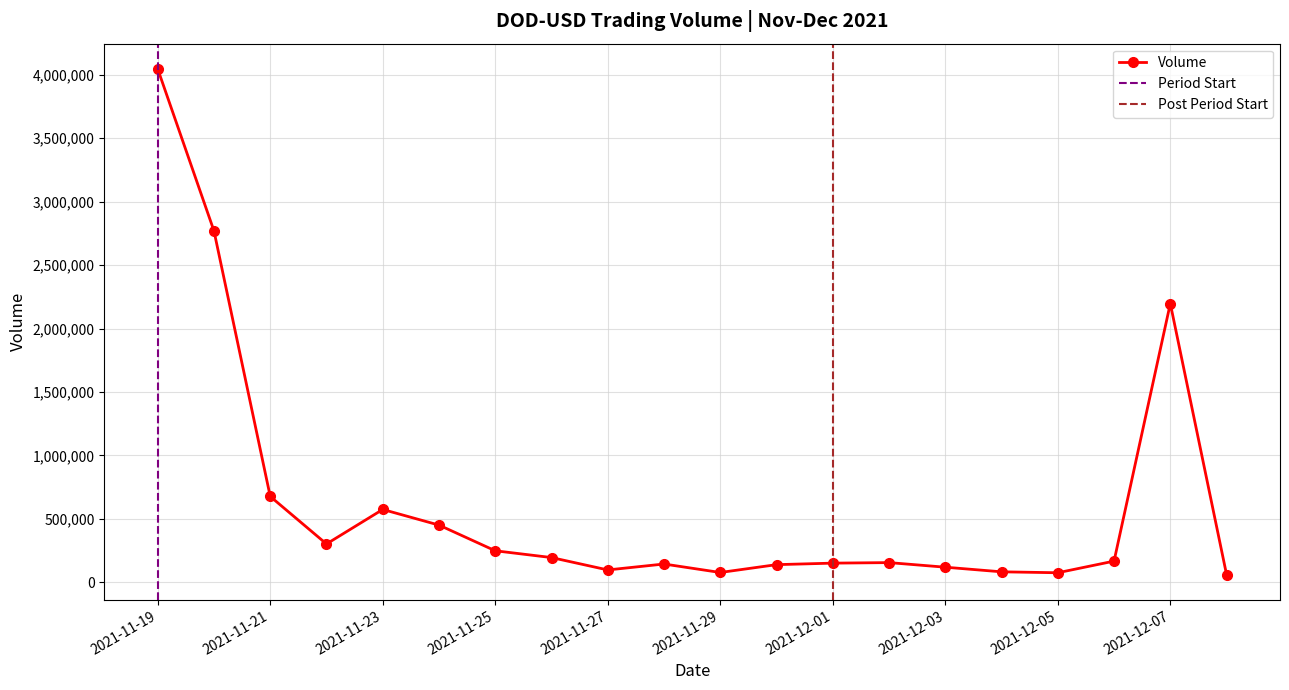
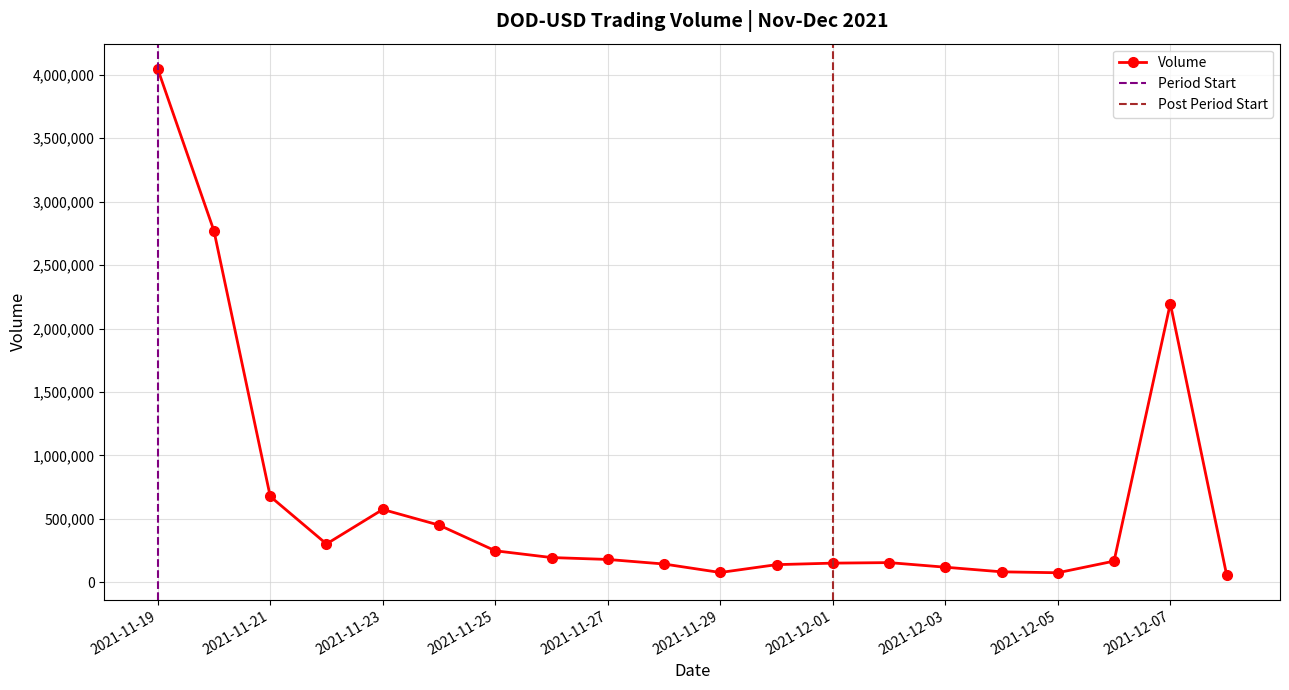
  {
    "2021-11-19": "4,050,000",
    "2021-11-21": "680,000",
    "2021-11-23": "570,000",
    "2021-11-25": "250,000",
-   "2021-11-27": "100,000",
+   "2021-11-27": "180,000",
    "2021-11-29": "80,000",
    "2021-12-01": "150,000",
    "2021-12-03": "120,000",
    "2021-12-05": "80,000",
    "2021-12-07": "2,200,000"
  }
